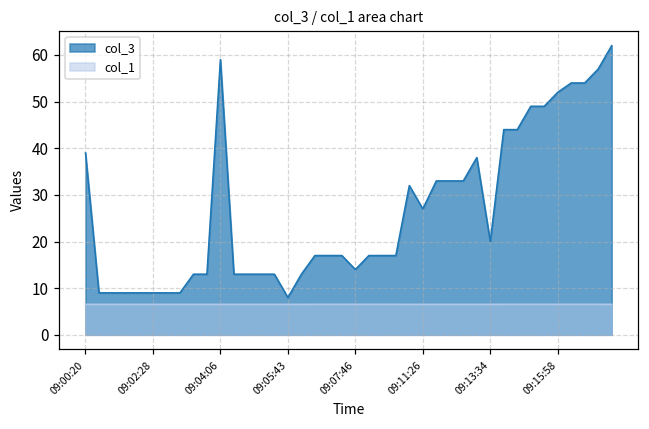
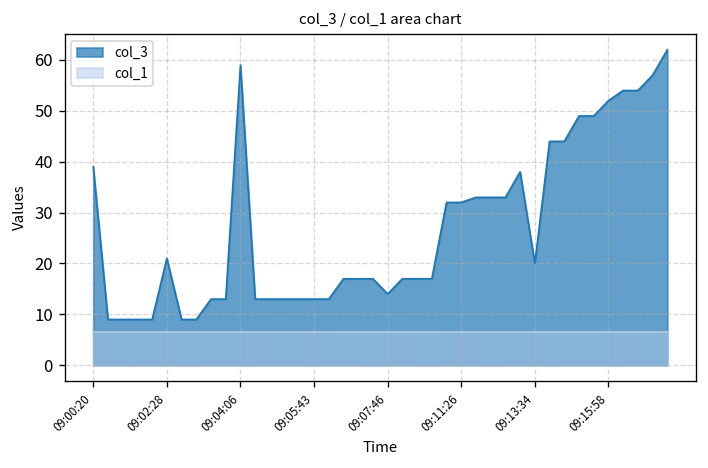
  {
    "col_3": {
      "09:00:20": 39,
-     "09:02:28": 9,
+     "09:02:28": 21,
      "09:04:06": 59,
-     "09:05:43": 8,
+     "09:05:43": 13,
      "09:07:46": 14,
-     "09:11:26": 27,
+     "09:11:26": 32,
      "09:13:34": 20,
      "09:15:58": 52
    },
    "col_1": {
      "09:00:20": 7,
      "09:02:28": 7,
      "09:04:06": 7,
      "09:05:43": 7,
      "09:07:46": 7,
      "09:11:26": 7,
      "09:13:34": 7,
      "09:15:58": 7
    }
  }
